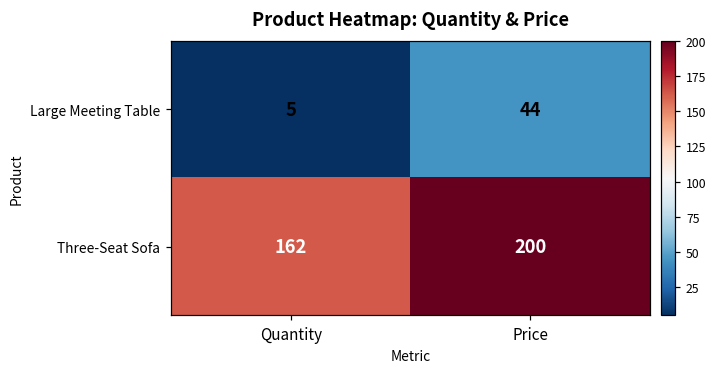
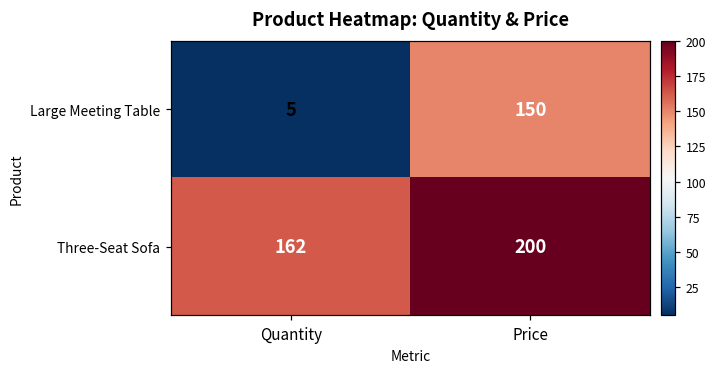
  {
    "Large Meeting Table": {
      "Quantity": 5,
-     "Price": 44
+     "Price": 150
    },
    "Three-Seat Sofa": {
      "Quantity": 162,
      "Price": 200
    }
  }
